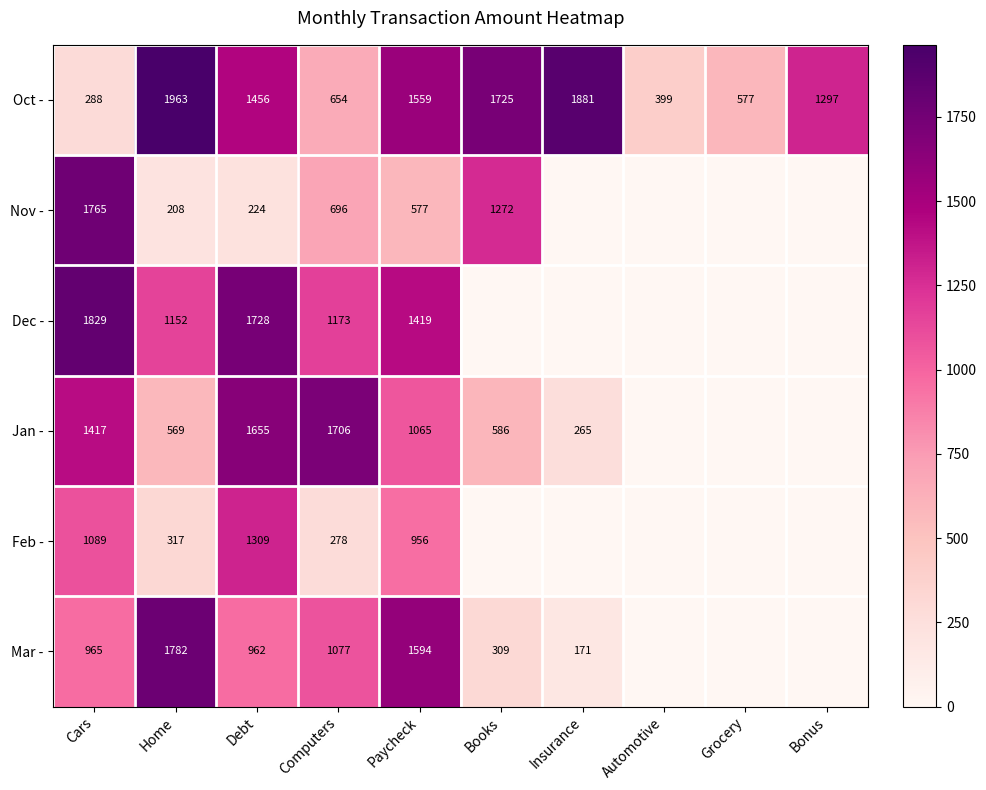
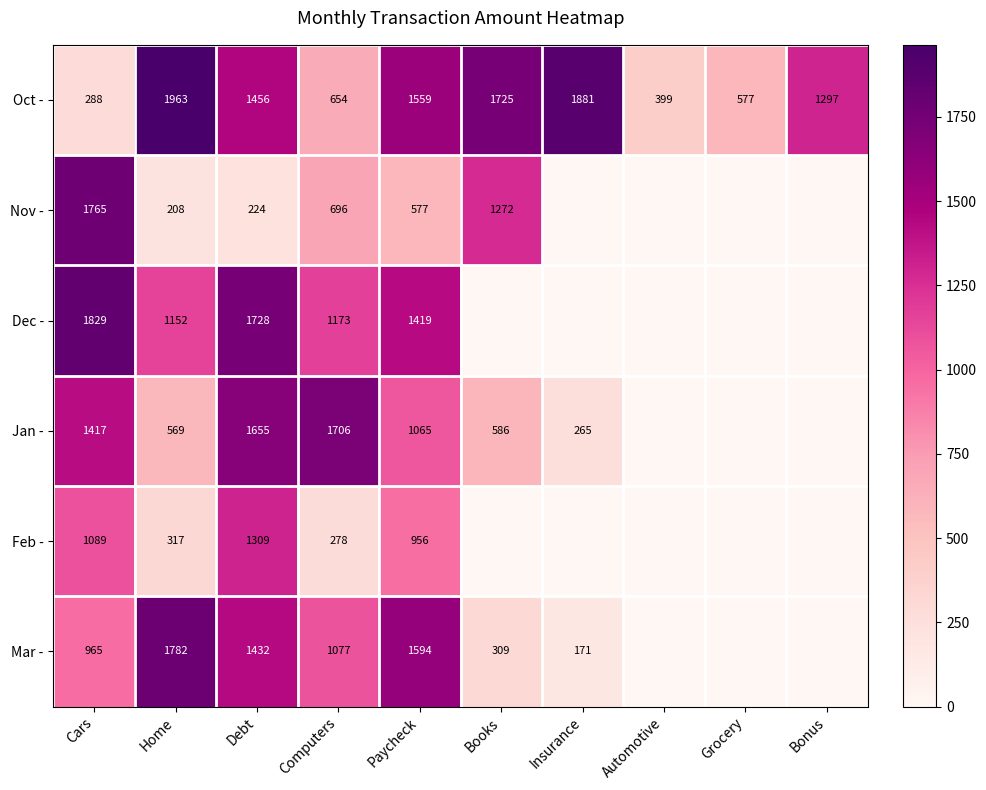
  {
    "Oct -": {
      "Cars": 288,
      "Home": 1963,
      "Debt": 1456,
      "Computers": 654,
      "Paycheck": 1559,
      "Books": 1725,
      "Insurance": 1881,
      "Automotive": 399,
      "Grocery": 577,
      "Bonus": 1297
    },
    "Nov -": {
      "Cars": 1765,
      "Home": 208,
      "Debt": 224,
      "Computers": 696,
      "Paycheck": 577,
      "Books": 1272
    },
    "Dec -": {
      "Cars": 1829,
      "Home": 1152,
      "Debt": 1728,
      "Computers": 1173,
      "Paycheck": 1419
    },
    "Jan -": {
      "Cars": 1417,
      "Home": 569,
      "Debt": 1655,
      "Computers": 1706,
      "Paycheck": 1065,
      "Books": 586,
      "Insurance": 265
    },
    "Feb -": {
      "Cars": 1089,
      "Home": 317,
      "Debt": 1309,
      "Computers": 278,
      "Paycheck": 956
    },
    "Mar -": {
      "Cars": 965,
      "Home": 1782,
-     "Debt": 962,
+     "Debt": 1432,
      "Computers": 1077,
      "Paycheck": 1594,
      "Books": 309,
      "Insurance": 171
    }
  }
